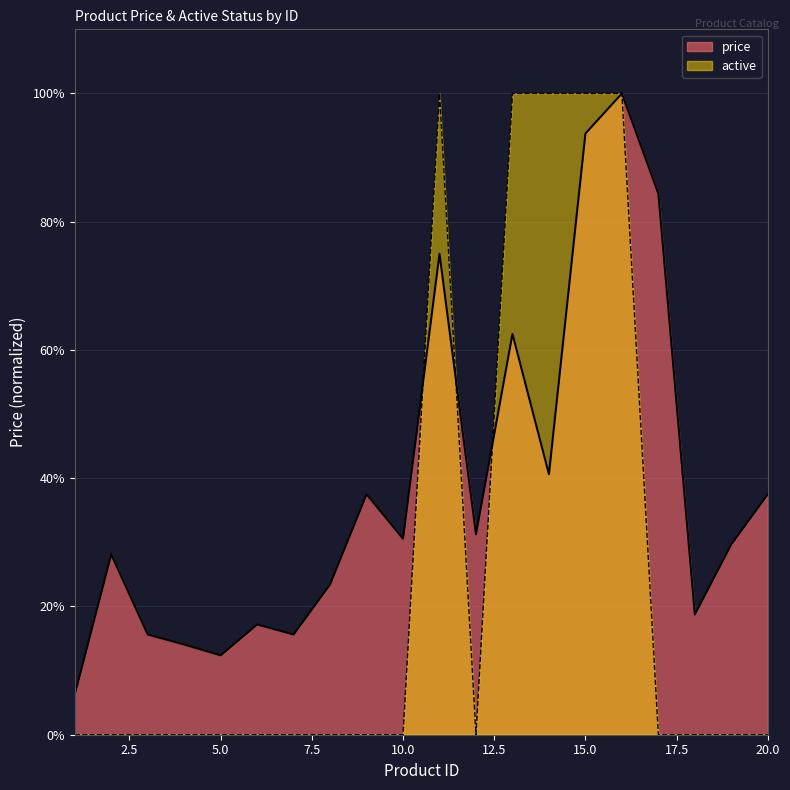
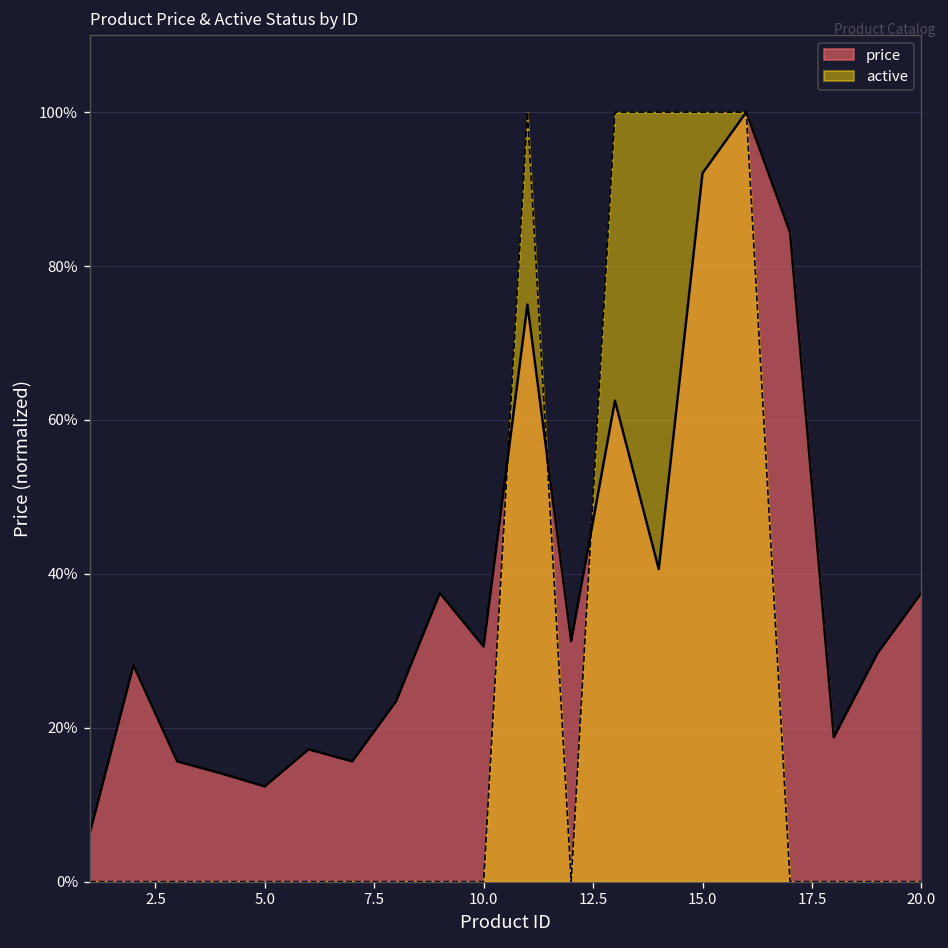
  {
    "price": {
      "5.0": "12%",
      "10.0": "31%",
-     "15.0": "94%",
+     "15.0": "92%",
      "20.0": "38%"
    },
    "active": {
      "5.0": "0%",
      "10.0": "0%",
      "15.0": "100%",
      "20.0": "0%"
    }
  }
